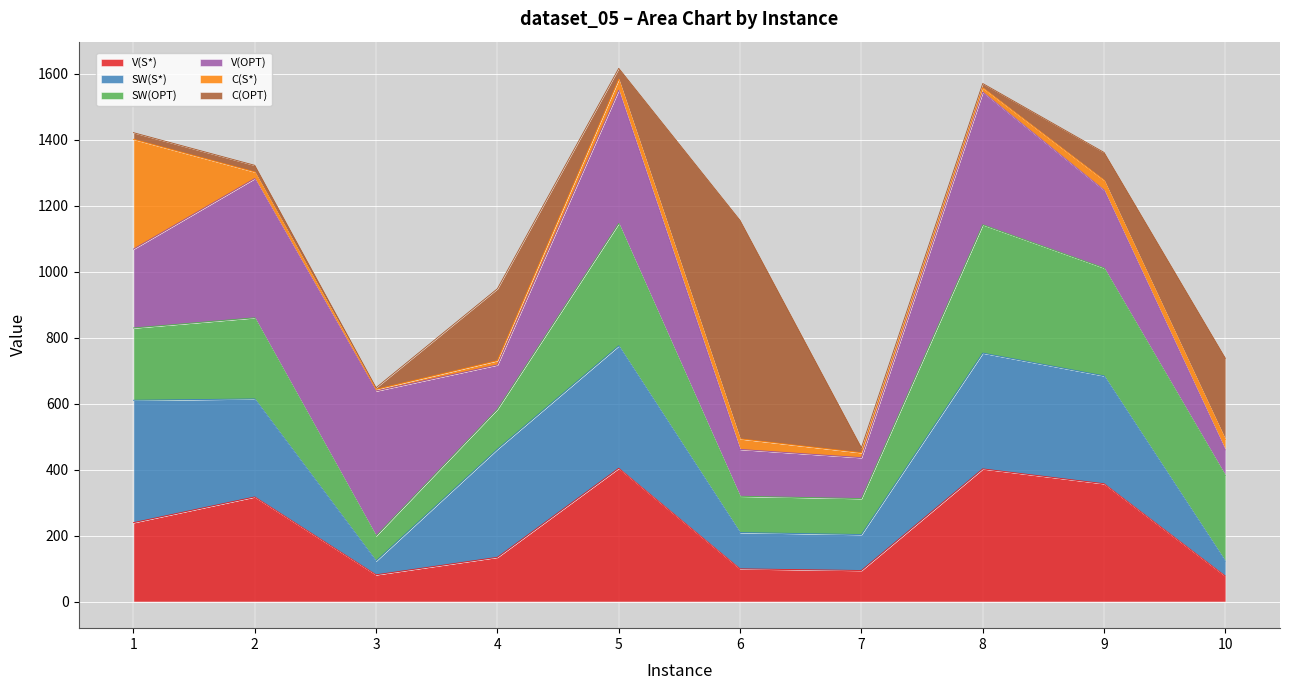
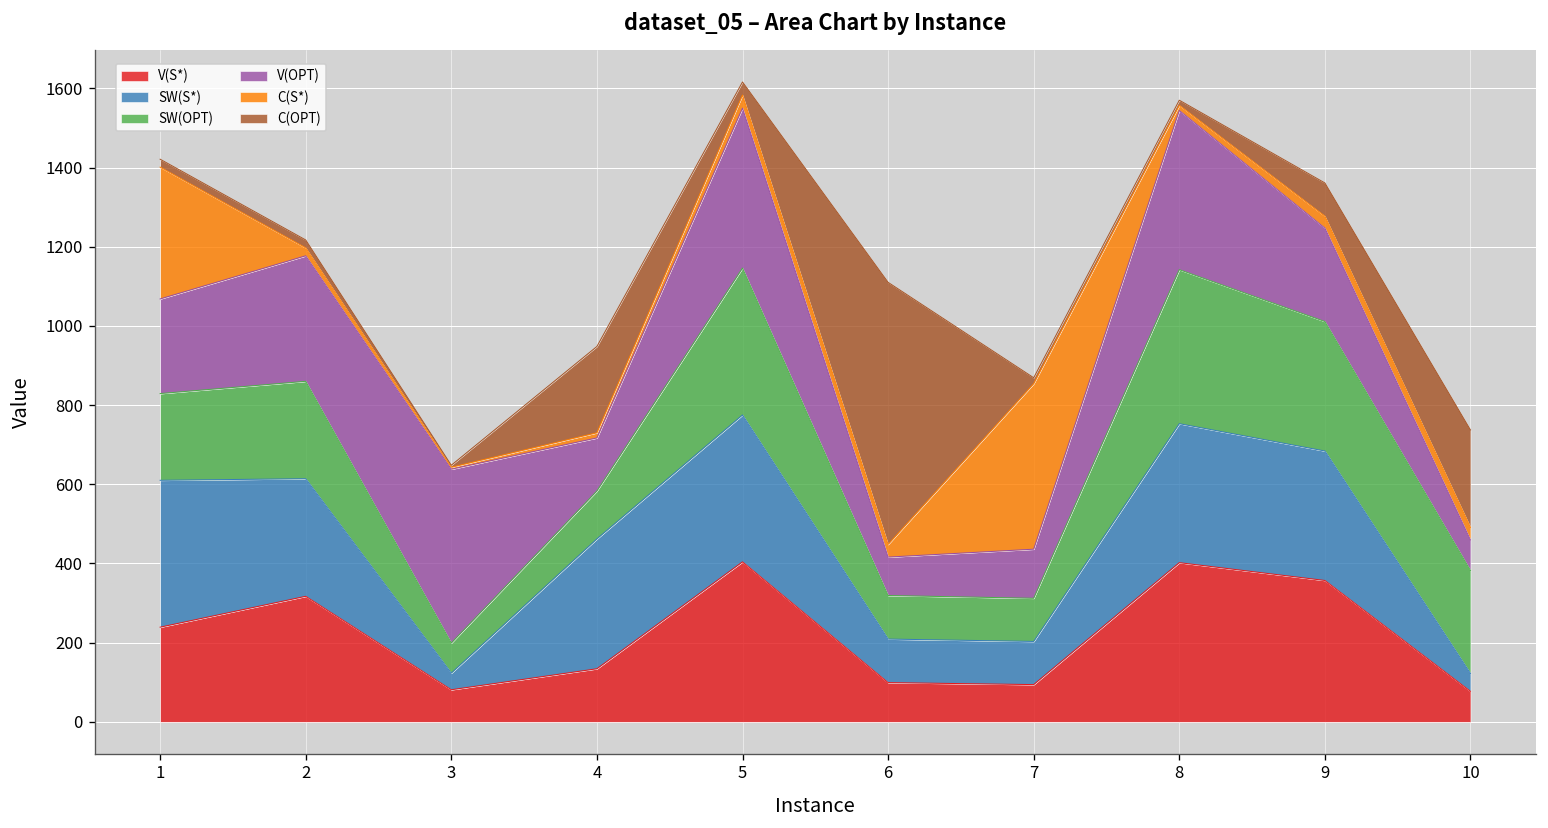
  {
    "V(S*)": {
      "1": 240,
      "2": 320,
      "3": 80,
      "4": 130,
      "5": 400,
      "6": 100,
      "7": 90,
      "8": 400,
      "9": 360,
      "10": 80
    },
    "SW(S*)": {
      "1": 370,
      "2": 300,
      "3": 40,
      "4": 330,
      "5": 370,
      "6": 110,
      "7": 110,
      "8": 350,
      "9": 330,
      "10": 50
    },
    "SW(OPT)": {
      "1": 220,
      "2": 250,
      "3": 80,
      "4": 120,
      "5": 370,
      "6": 110,
      "7": 110,
      "8": 390,
      "9": 330,
      "10": 260
    },
    "V(OPT)": {
      "1": 240,
-     "2": 420,
+     "2": 320,
      "4": 130,
      "5": 400,
-     "6": 140,
+     "6": 100,
      "7": 120,
      "8": 400,
      "9": 240,
      "10": 80
    },
    "C(S*)": {
      "1": 330,
      "2": 20,
      "4": 10,
      "5": 30,
      "6": 30,
-     "7": 20,
+     "7": 420,
      "8": 10,
      "9": 30,
      "10": 30
    },
    "C(OPT)": {
      "1": 20,
      "2": 20,
      "4": 220,
      "5": 30,
      "6": 660,
      "7": 20,
      "8": 10,
      "9": 80,
      "10": 250
    }
  }
